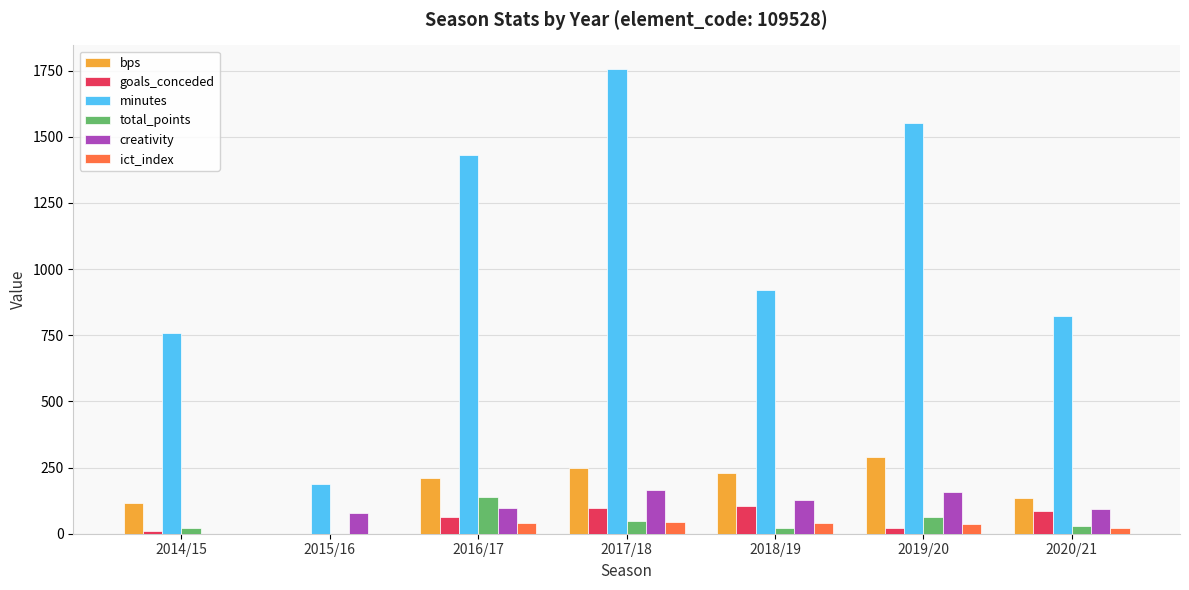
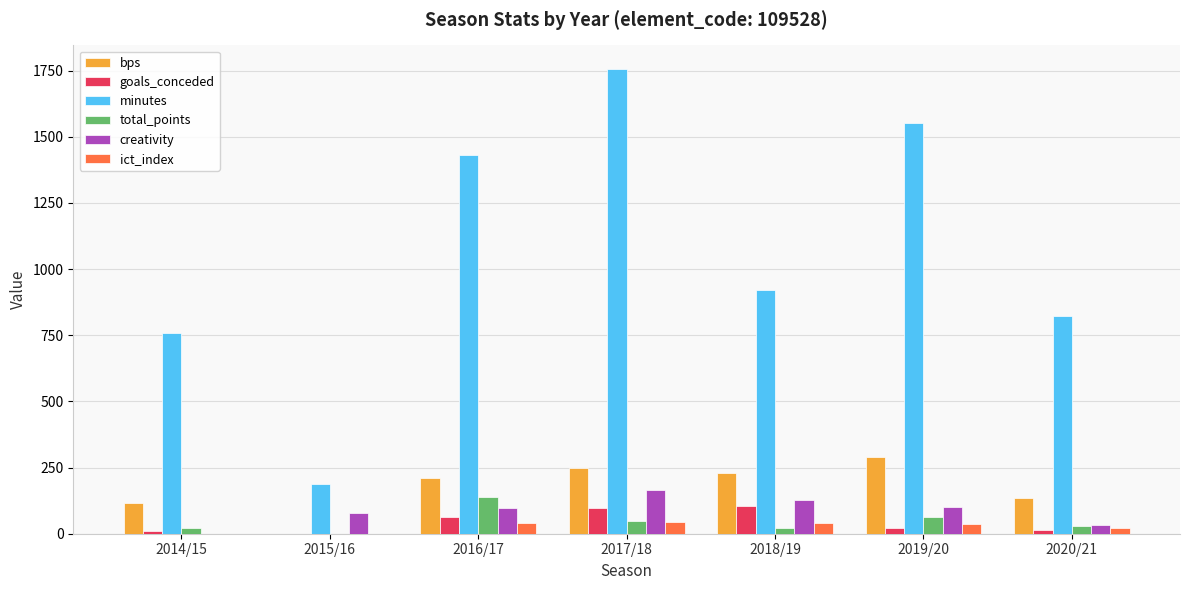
  {
    "goals_conceded": {
      "2014/15": 10,
      "2015/16": 0,
      "2016/17": 60,
      "2017/18": 100,
      "2018/19": 100,
      "2019/20": 20,
-     "2020/21": 90
+     "2020/21": 20
    },
    "minutes": {
      "2014/15": 760,
      "2015/16": 190,
      "2016/17": 1430,
      "2017/18": 1760,
      "2018/19": 920,
      "2019/20": 1550,
      "2020/21": 820
    },
    "total_points": {
      "2014/15": 20,
      "2015/16": 0,
      "2016/17": 140,
      "2017/18": 50,
      "2018/19": 20,
      "2019/20": 70,
      "2020/21": 30
    },
    "creativity": {
      "2014/15": 0,
      "2015/16": 80,
      "2016/17": 100,
      "2017/18": 160,
      "2018/19": 130,
-     "2019/20": 160,
-     "2020/21": 90
+     "2019/20": 100,
+     "2020/21": 30
    }
  }
